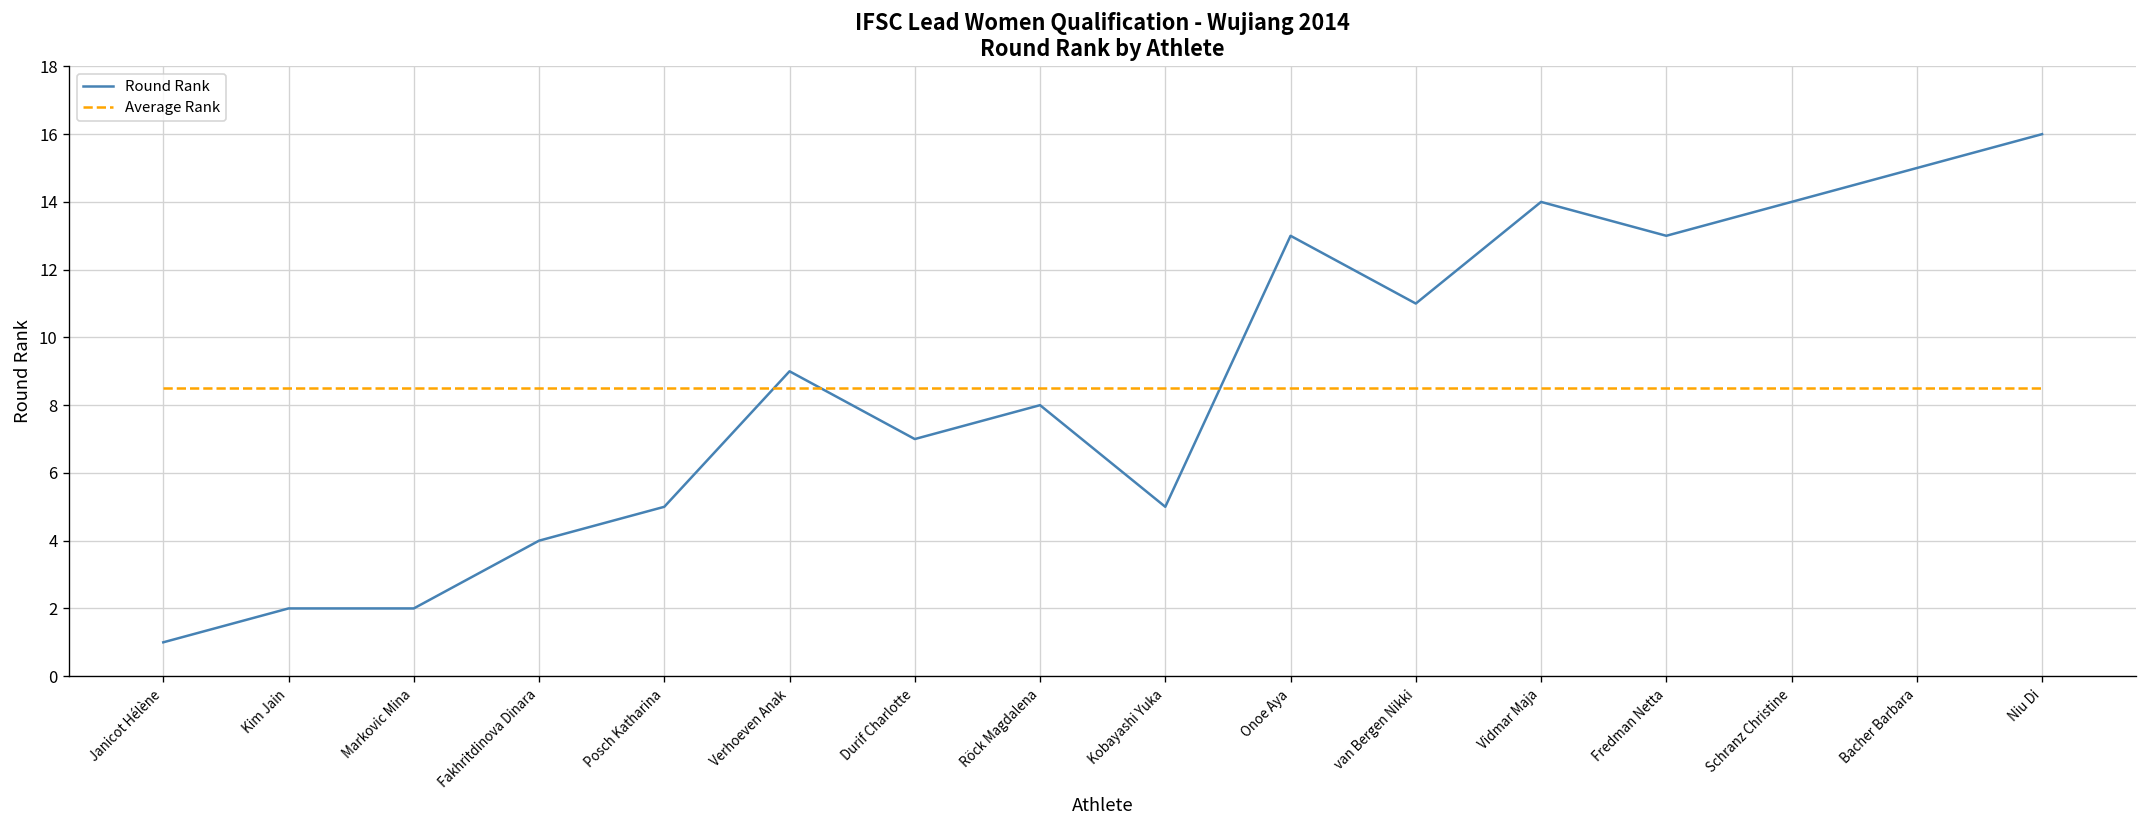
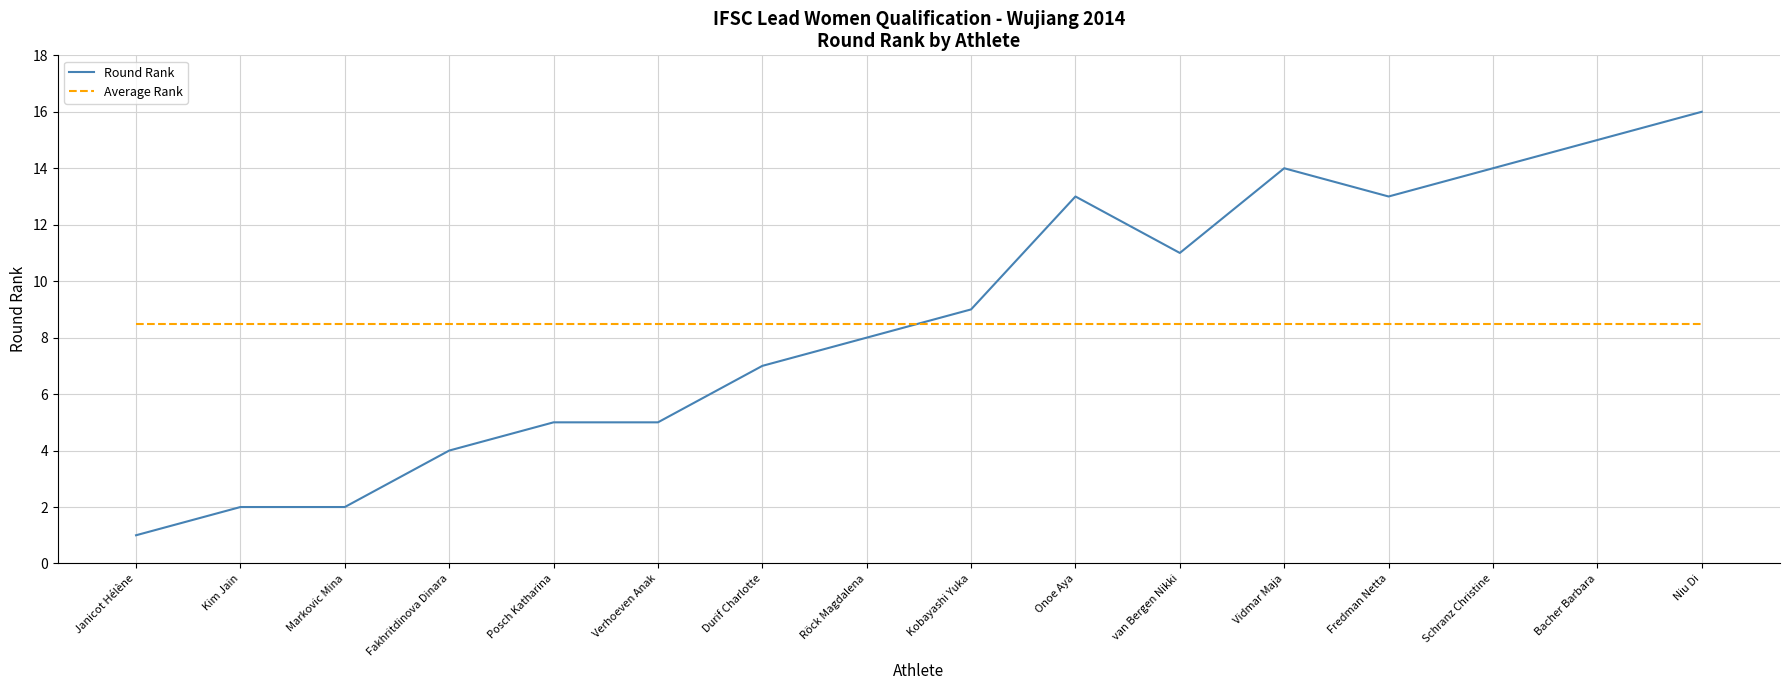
  {
    "Round Rank": {
      "Janicot Hélène": 1,
      "Kim Jain": 2,
      "Markovic Mina": 2,
      "Fakhritdinova Dinara": 4,
      "Posch Katharina": 5,
-     "Verhoeven Anak": 9,
+     "Verhoeven Anak": 5,
      "Durif Charlotte": 7,
      "Röck Magdalena": 8,
-     "Kobayashi Yuka": 5,
+     "Kobayashi Yuka": 9,
      "Onoe Aya": 13,
      "van Bergen Nikki": 11,
      "Vidmar Maja": 14,
      "Fredman Netta": 13,
      "Schranz Christine": 14,
      "Bacher Barbara": 15,
      "Niu Di": 16
    },
    "Average Rank": {
      "Janicot Hélène": 8.5,
      "Kim Jain": 8.5,
      "Markovic Mina": 8.5,
      "Fakhritdinova Dinara": 8.5,
      "Posch Katharina": 8.5,
      "Verhoeven Anak": 8.5,
      "Durif Charlotte": 8.5,
      "Röck Magdalena": 8.5,
      "Kobayashi Yuka": 8.5,
      "Onoe Aya": 8.5,
      "van Bergen Nikki": 8.5,
      "Vidmar Maja": 8.5,
      "Fredman Netta": 8.5,
      "Schranz Christine": 8.5,
      "Bacher Barbara": 8.5,
      "Niu Di": 8.5
    }
  }
